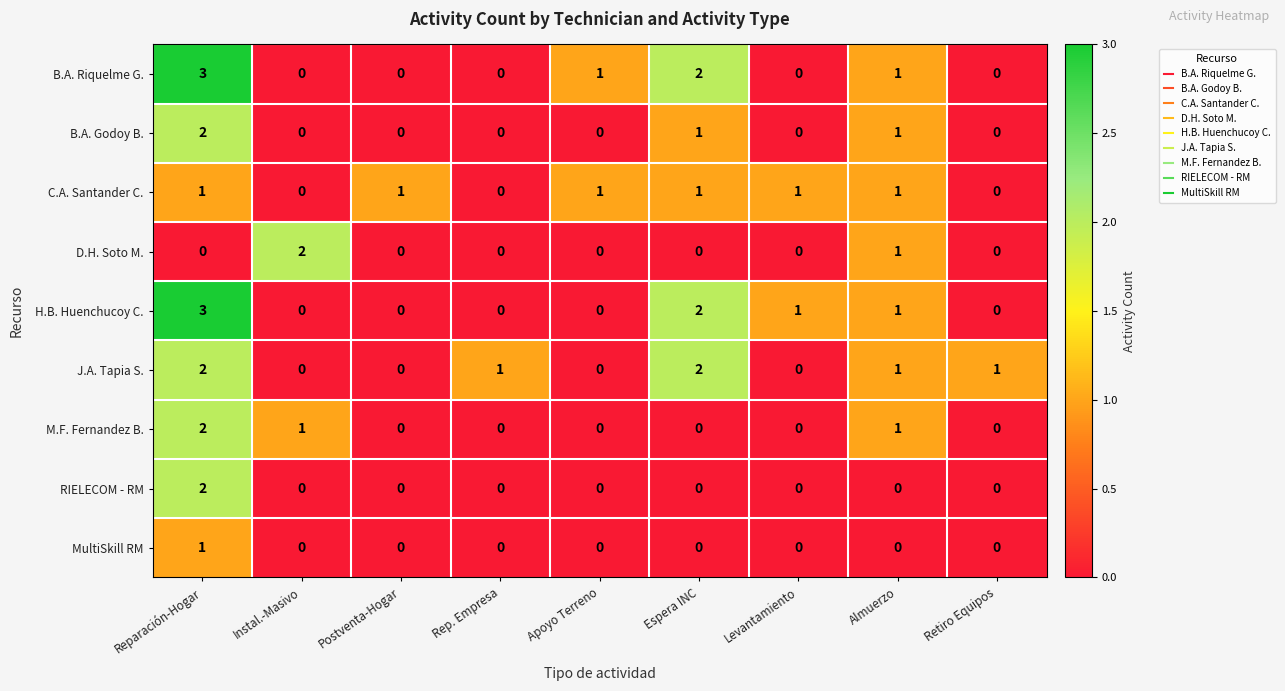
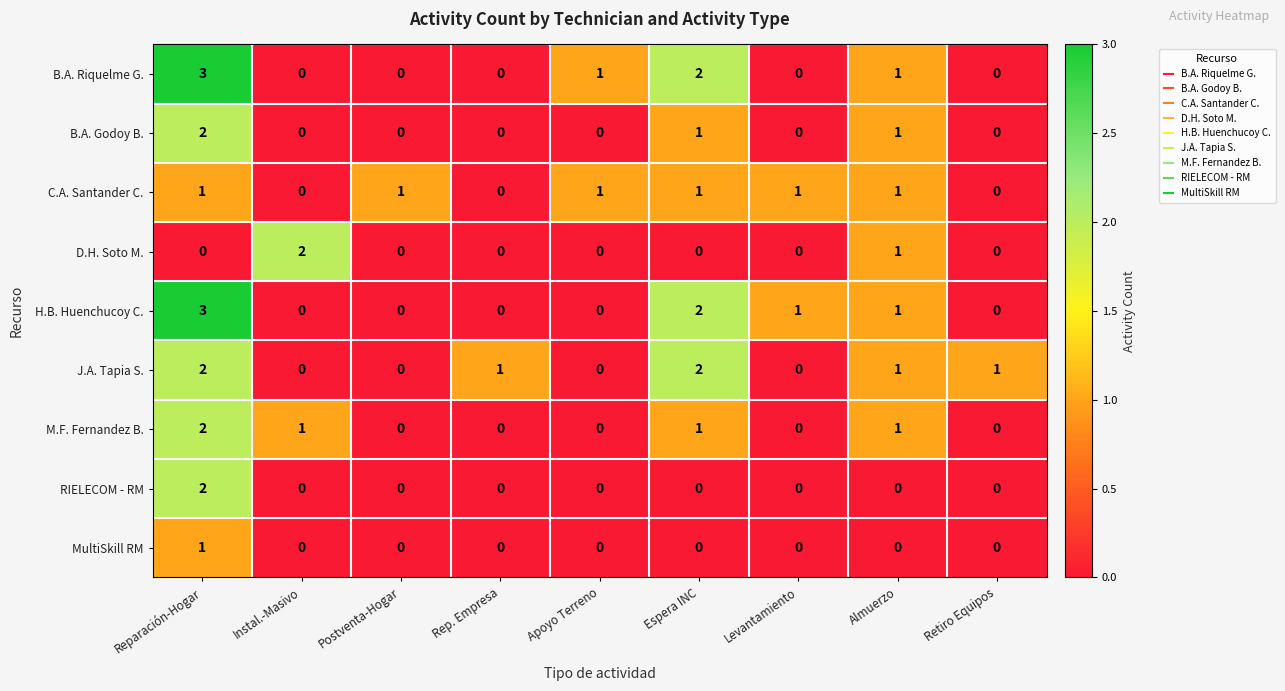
  {
    "B.A. Riquelme G.": {
      "Reparación-Hogar": 3,
      "Instal.-Masivo": 0,
      "Postventa-Hogar": 0,
      "Rep. Empresa": 0,
      "Apoyo Terreno": 1,
      "Espera INC": 2,
      "Levantamiento": 0,
      "Almuerzo": 1,
      "Retiro Equipos": 0
    },
    "B.A. Godoy B.": {
      "Reparación-Hogar": 2,
      "Instal.-Masivo": 0,
      "Postventa-Hogar": 0,
      "Rep. Empresa": 0,
      "Apoyo Terreno": 0,
      "Espera INC": 1,
      "Levantamiento": 0,
      "Almuerzo": 1,
      "Retiro Equipos": 0
    },
    "C.A. Santander C.": {
      "Reparación-Hogar": 1,
      "Instal.-Masivo": 0,
      "Postventa-Hogar": 1,
      "Rep. Empresa": 0,
      "Apoyo Terreno": 1,
      "Espera INC": 1,
      "Levantamiento": 1,
      "Almuerzo": 1,
      "Retiro Equipos": 0
    },
    "D.H. Soto M.": {
      "Reparación-Hogar": 0,
      "Instal.-Masivo": 2,
      "Postventa-Hogar": 0,
      "Rep. Empresa": 0,
      "Apoyo Terreno": 0,
      "Espera INC": 0,
      "Levantamiento": 0,
      "Almuerzo": 1,
      "Retiro Equipos": 0
    },
    "H.B. Huenchucoy C.": {
      "Reparación-Hogar": 3,
      "Instal.-Masivo": 0,
      "Postventa-Hogar": 0,
      "Rep. Empresa": 0,
      "Apoyo Terreno": 0,
      "Espera INC": 2,
      "Levantamiento": 1,
      "Almuerzo": 1,
      "Retiro Equipos": 0
    },
    "J.A. Tapia S.": {
      "Reparación-Hogar": 2,
      "Instal.-Masivo": 0,
      "Postventa-Hogar": 0,
      "Rep. Empresa": 1,
      "Apoyo Terreno": 0,
      "Espera INC": 2,
      "Levantamiento": 0,
      "Almuerzo": 1,
      "Retiro Equipos": 1
    },
    "M.F. Fernandez B.": {
      "Reparación-Hogar": 2,
      "Instal.-Masivo": 1,
      "Postventa-Hogar": 0,
      "Rep. Empresa": 0,
      "Apoyo Terreno": 0,
-     "Espera INC": 0,
+     "Espera INC": 1,
      "Levantamiento": 0,
      "Almuerzo": 1,
      "Retiro Equipos": 0
    },
    "RIELECOM - RM": {
      "Reparación-Hogar": 2,
      "Instal.-Masivo": 0,
      "Postventa-Hogar": 0,
      "Rep. Empresa": 0,
      "Apoyo Terreno": 0,
      "Espera INC": 0,
      "Levantamiento": 0,
      "Almuerzo": 0,
      "Retiro Equipos": 0
    },
    "MultiSkill RM": {
      "Reparación-Hogar": 1,
      "Instal.-Masivo": 0,
      "Postventa-Hogar": 0,
      "Rep. Empresa": 0,
      "Apoyo Terreno": 0,
      "Espera INC": 0,
      "Levantamiento": 0,
      "Almuerzo": 0,
      "Retiro Equipos": 0
    }
  }
